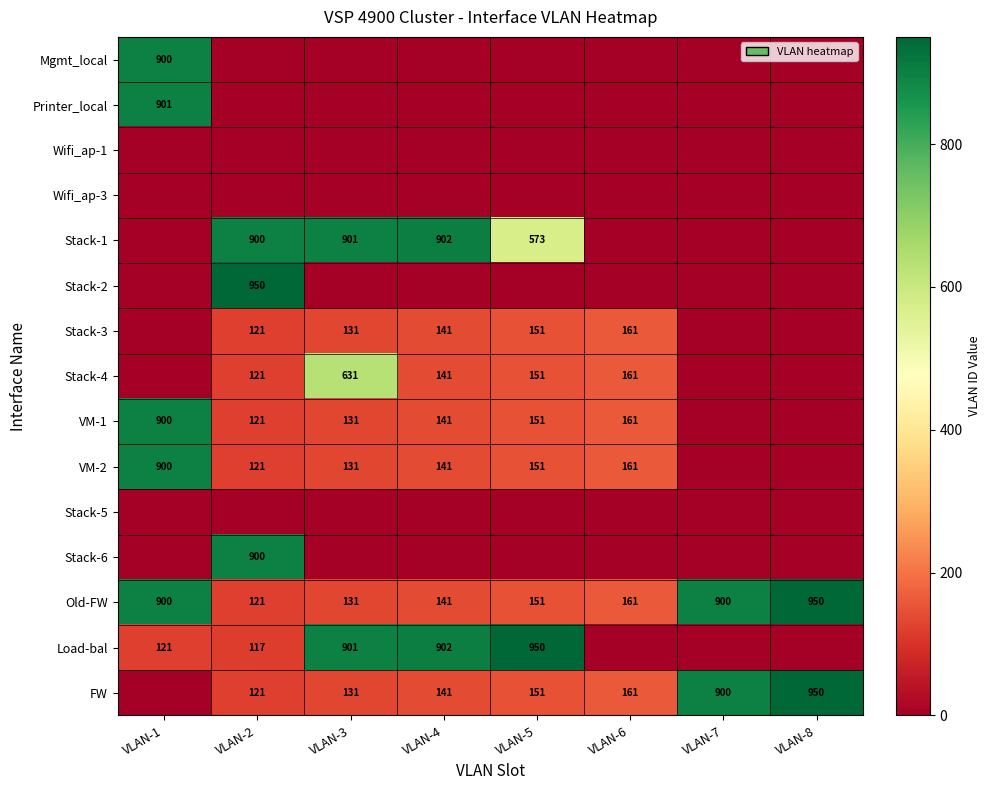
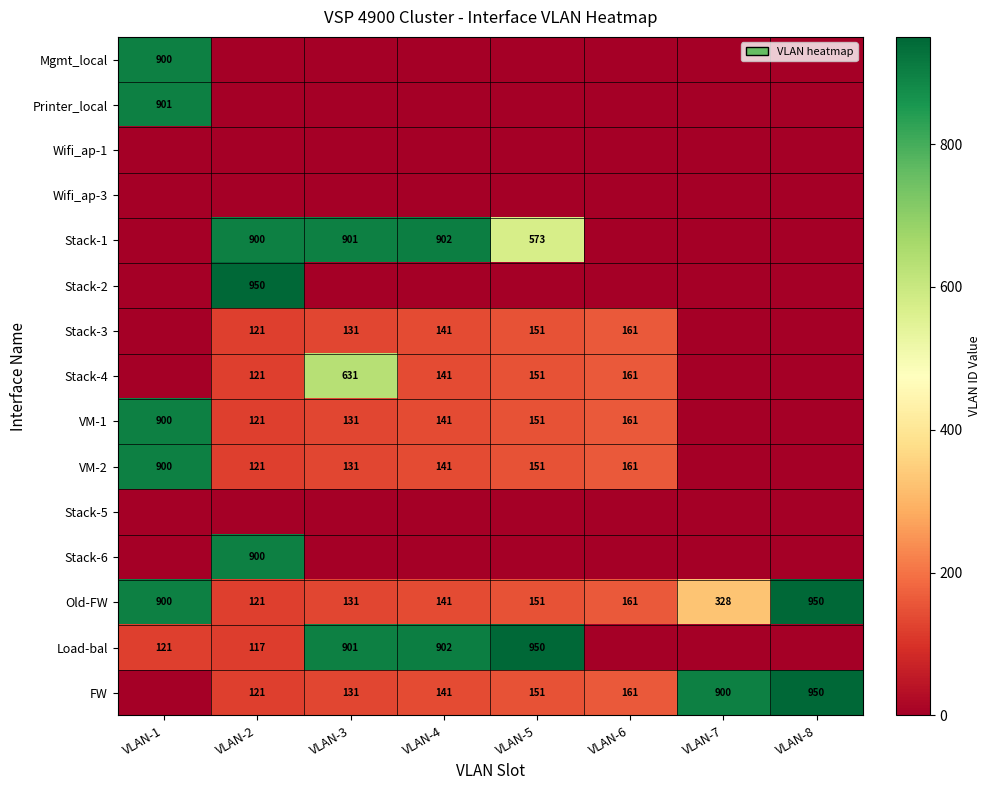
  {
    "Mgmt_local": {
      "VLAN-1": 900
    },
    "Printer_local": {
      "VLAN-1": 901
    },
    "Stack-1": {
      "VLAN-2": 900,
      "VLAN-3": 901,
      "VLAN-4": 902,
      "VLAN-5": 573
    },
    "Stack-2": {
      "VLAN-2": 950
    },
    "Stack-3": {
      "VLAN-2": 121,
      "VLAN-3": 131,
      "VLAN-4": 141,
      "VLAN-5": 151,
      "VLAN-6": 161
    },
    "Stack-4": {
      "VLAN-2": 121,
      "VLAN-3": 631,
      "VLAN-4": 141,
      "VLAN-5": 151,
      "VLAN-6": 161
    },
    "VM-1": {
      "VLAN-1": 900,
      "VLAN-2": 121,
      "VLAN-3": 131,
      "VLAN-4": 141,
      "VLAN-5": 151,
      "VLAN-6": 161
    },
    "VM-2": {
      "VLAN-1": 900,
      "VLAN-2": 121,
      "VLAN-3": 131,
      "VLAN-4": 141,
      "VLAN-5": 151,
      "VLAN-6": 161
    },
    "Stack-6": {
      "VLAN-2": 900
    },
    "Old-FW": {
      "VLAN-1": 900,
      "VLAN-2": 121,
      "VLAN-3": 131,
      "VLAN-4": 141,
      "VLAN-5": 151,
      "VLAN-6": 161,
-     "VLAN-7": 900,
+     "VLAN-7": 328,
      "VLAN-8": 950
    },
    "Load-bal": {
      "VLAN-1": 121,
      "VLAN-2": 117,
      "VLAN-3": 901,
      "VLAN-4": 902,
      "VLAN-5": 950
    },
    "FW": {
      "VLAN-2": 121,
      "VLAN-3": 131,
      "VLAN-4": 141,
      "VLAN-5": 151,
      "VLAN-6": 161,
      "VLAN-7": 900,
      "VLAN-8": 950
    }
  }
